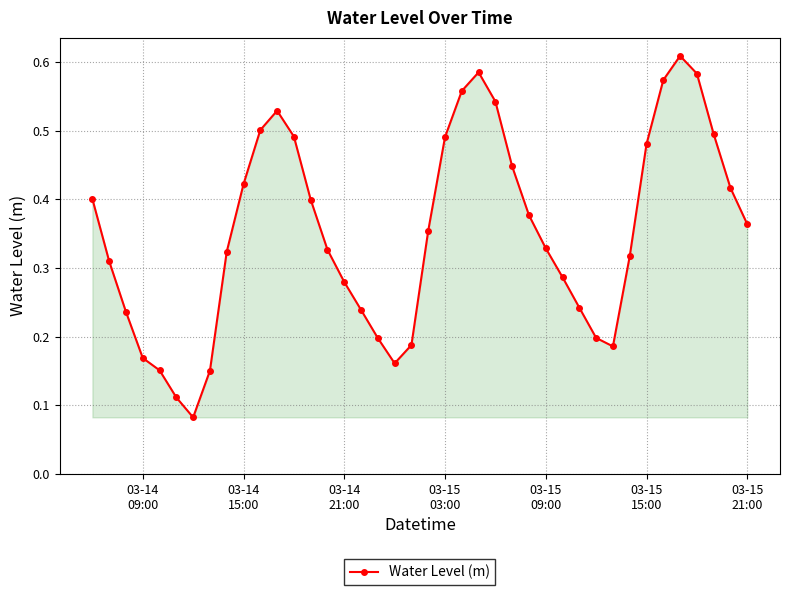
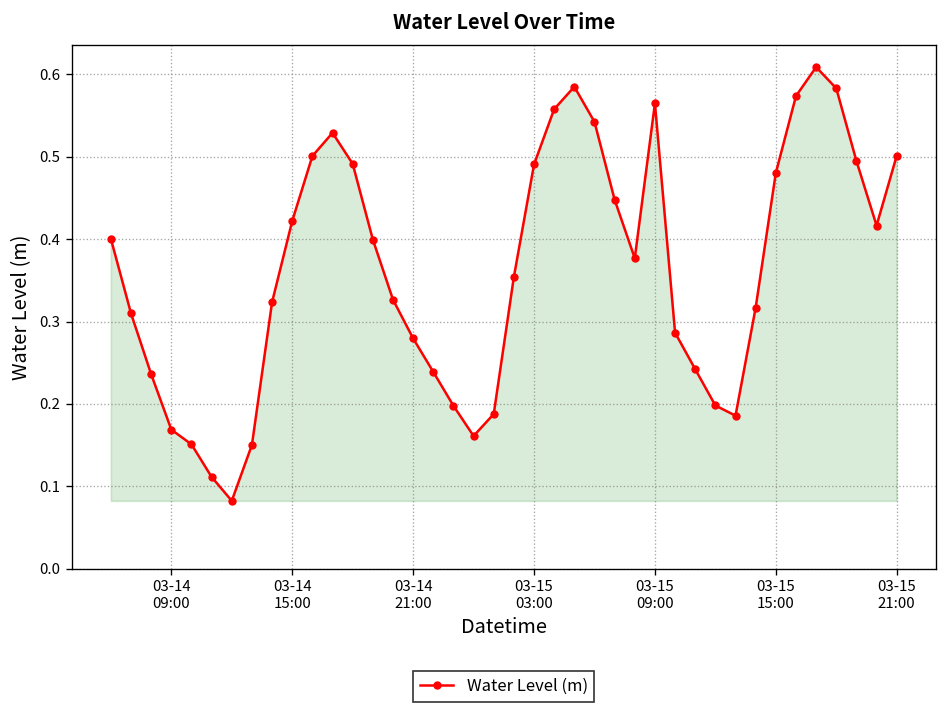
  {
    "03-14 09:00": 0.17,
    "03-14 15:00": 0.42,
    "03-14 21:00": 0.28,
    "03-15 03:00": 0.49,
-   "03-15 09:00": 0.33,
+   "03-15 09:00": 0.56,
    "03-15 15:00": 0.48,
-   "03-15 21:00": 0.36
+   "03-15 21:00": 0.50
  }
